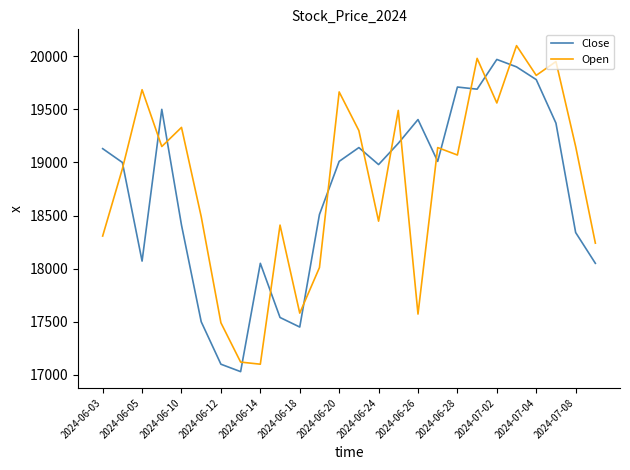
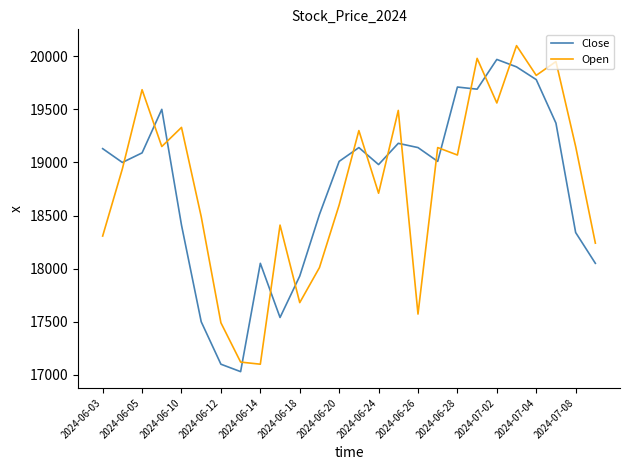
  {
    "Close": {
      "2024-06-03": 19130,
-     "2024-06-05": 18070,
+     "2024-06-05": 19090,
      "2024-06-10": 18410,
      "2024-06-12": 17100,
      "2024-06-14": 18050,
-     "2024-06-18": 17450,
+     "2024-06-18": 17930,
      "2024-06-20": 19010,
      "2024-06-24": 18980,
-     "2024-06-26": 19400,
+     "2024-06-26": 19140,
      "2024-06-28": 19710,
      "2024-07-02": 19970,
      "2024-07-04": 19780,
      "2024-07-08": 18340
    },
    "Open": {
      "2024-06-03": 18310,
      "2024-06-05": 19690,
      "2024-06-10": 19330,
      "2024-06-12": 17490,
      "2024-06-14": 17100,
-     "2024-06-18": 17580,
-     "2024-06-20": 19660,
-     "2024-06-24": 18450,
+     "2024-06-18": 17680,
+     "2024-06-20": 18600,
+     "2024-06-24": 18710,
      "2024-06-26": 17570,
      "2024-06-28": 19070,
      "2024-07-02": 19560,
      "2024-07-04": 19820,
      "2024-07-08": 19150
    }
  }
